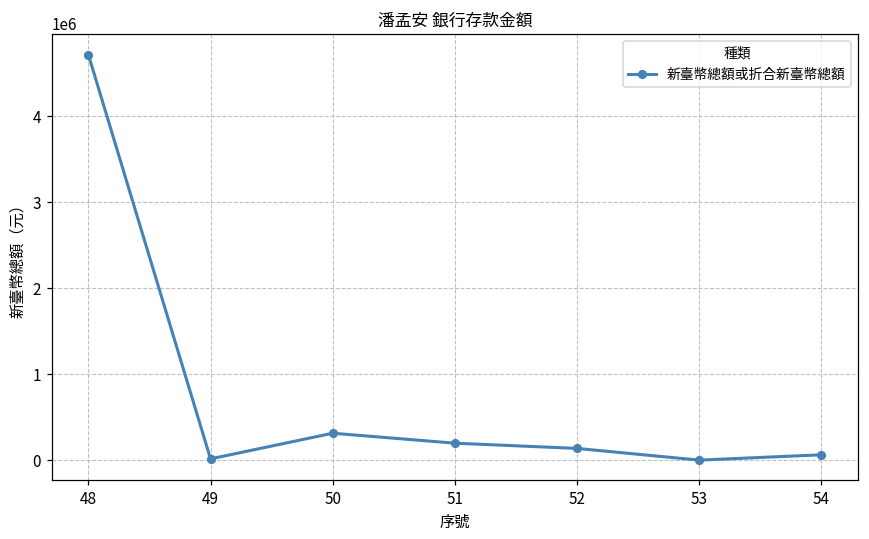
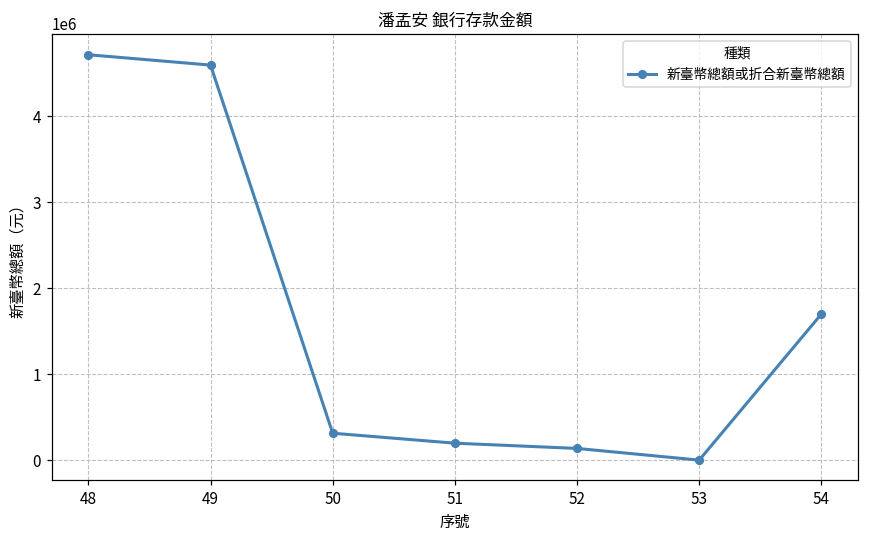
  {
    "48": 4700000,
-   "49": 0,
+   "49": 4600000,
    "50": 300000,
    "51": 200000,
    "52": 100000,
    "53": 0,
-   "54": 100000
+   "54": 1700000
  }
